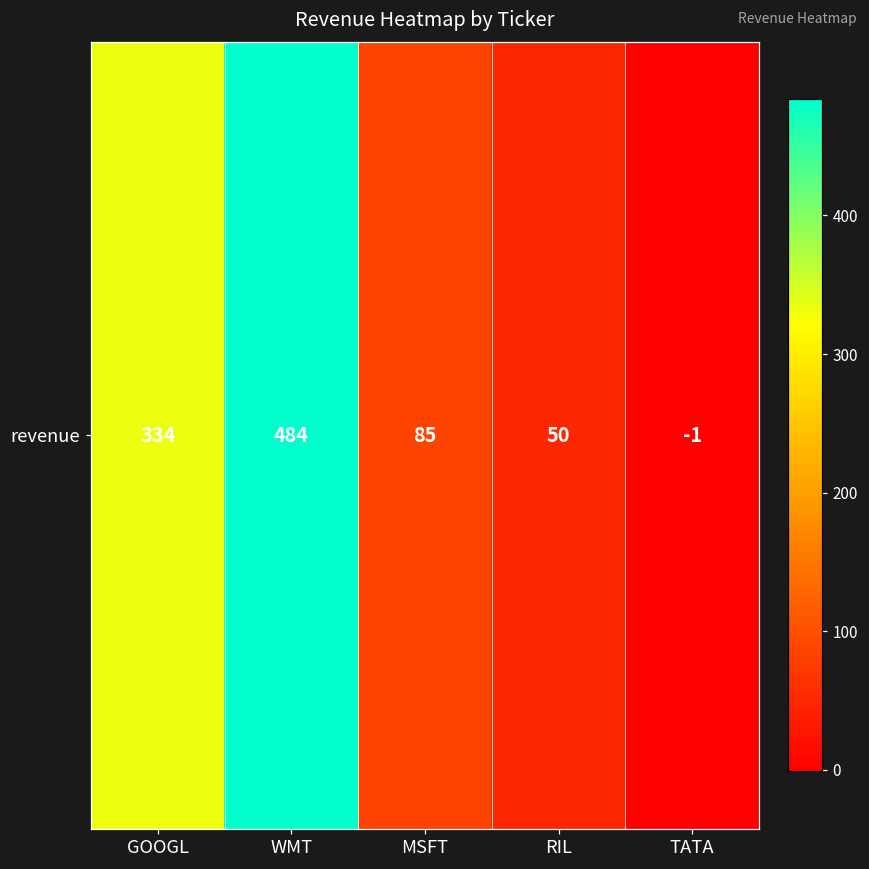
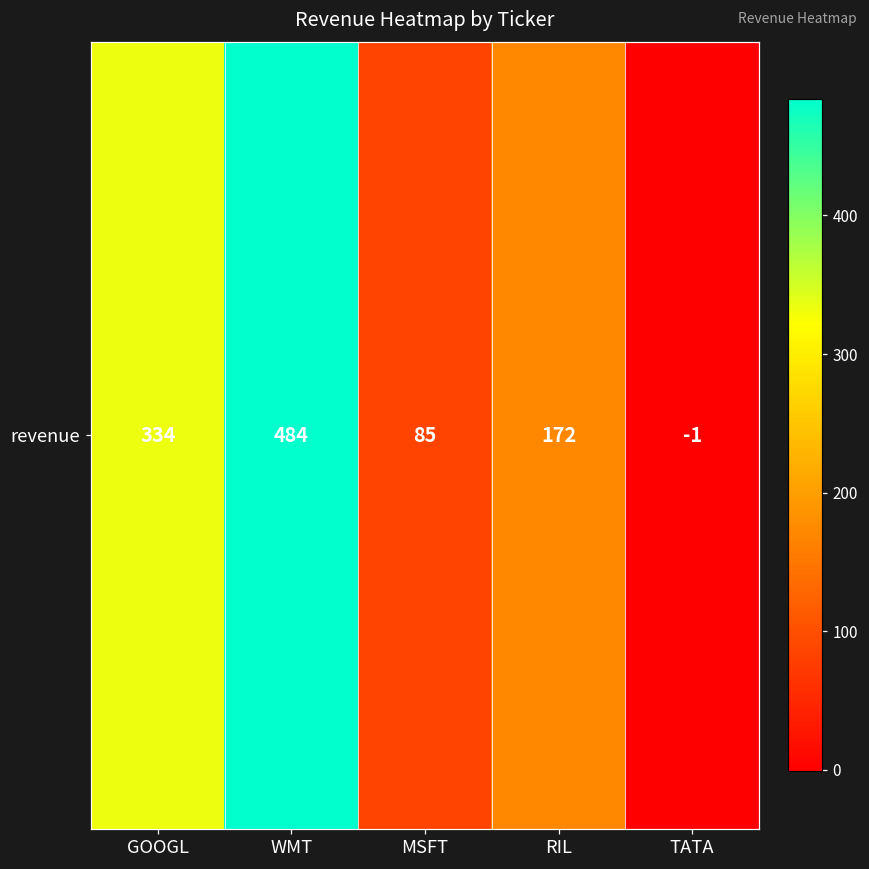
  {
    "revenue": {
      "GOOGL": 334,
      "WMT": 484,
      "MSFT": 85,
-     "RIL": 50,
+     "RIL": 172,
      "TATA": -1
    }
  }
